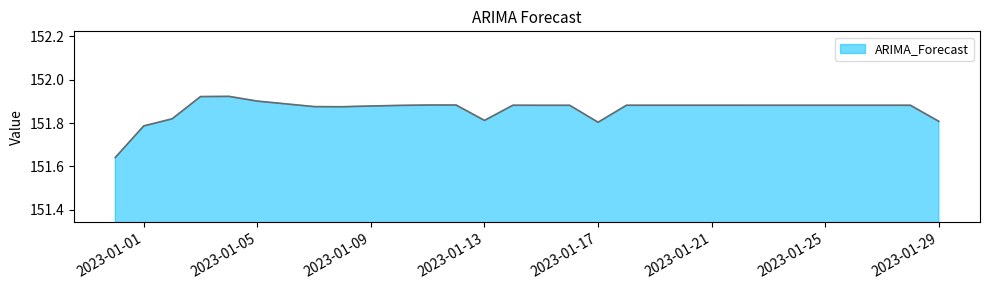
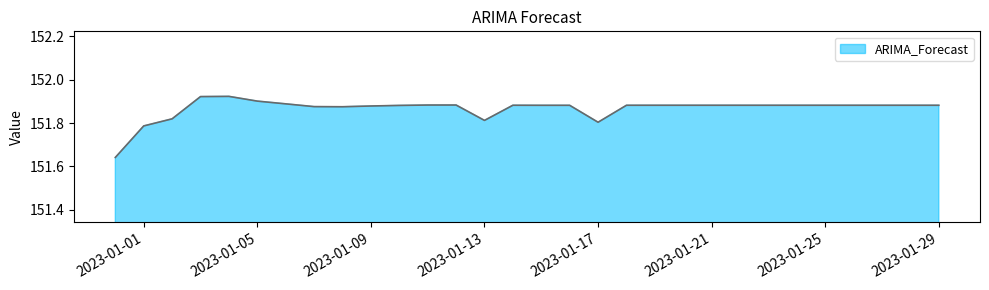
  {
    "2023-01-01": 151.79,
    "2023-01-05": 151.90,
    "2023-01-09": 151.88,
    "2023-01-13": 151.81,
    "2023-01-17": 151.80,
    "2023-01-21": 151.88,
    "2023-01-25": 151.88,
-   "2023-01-29": 151.81
+   "2023-01-29": 151.88
  }
